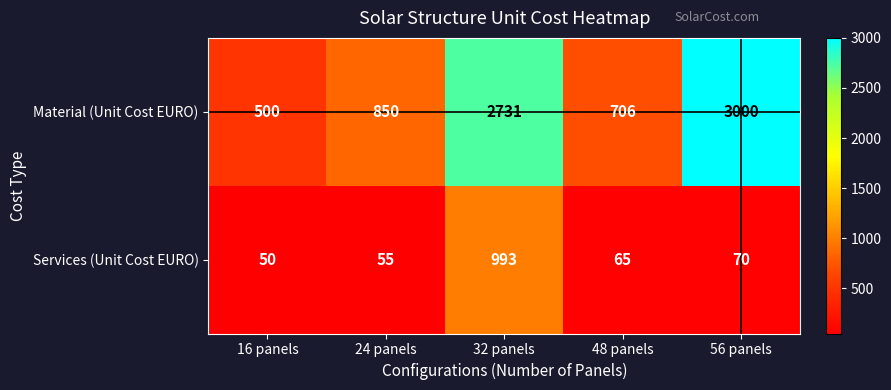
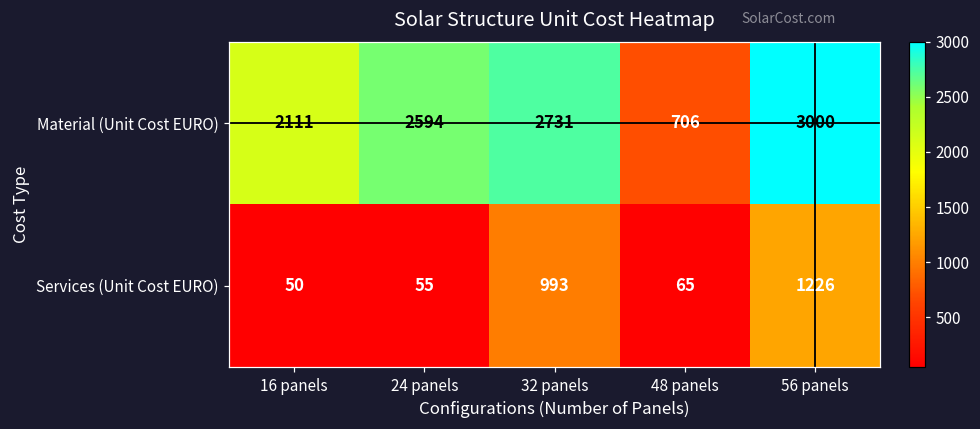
  {
    "Material (Unit Cost EURO)": {
-     "16 panels": 500,
-     "24 panels": 850,
+     "16 panels": 2111,
+     "24 panels": 2594,
      "32 panels": 2731,
      "48 panels": 706,
      "56 panels": 3000
    },
    "Services (Unit Cost EURO)": {
      "16 panels": 50,
      "24 panels": 55,
      "32 panels": 993,
      "48 panels": 65,
-     "56 panels": 70
+     "56 panels": 1226
    }
  }
